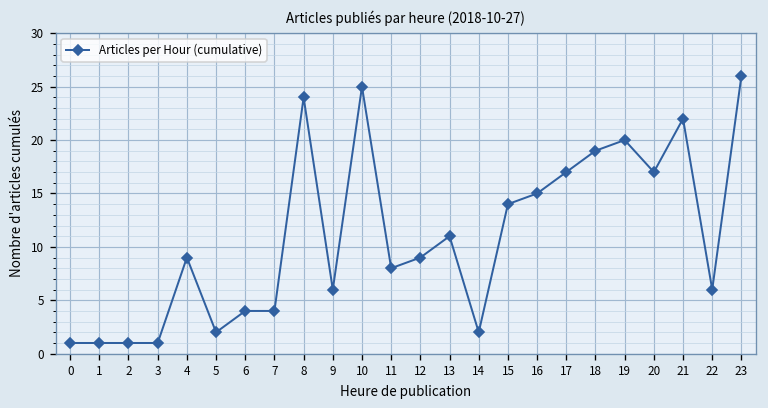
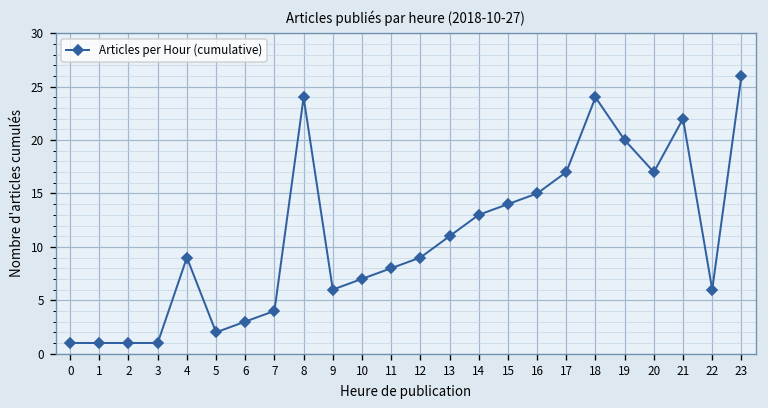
  {
    "0": 1,
    "1": 1,
    "2": 1,
    "3": 1,
    "4": 9,
    "5": 2,
-   "6": 4,
+   "6": 3,
    "7": 4,
    "8": 24,
    "9": 6,
-   "10": 25,
+   "10": 7,
    "11": 8,
    "12": 9,
    "13": 11,
-   "14": 2,
+   "14": 13,
    "15": 14,
    "16": 15,
    "17": 17,
-   "18": 19,
+   "18": 24,
    "19": 20,
    "20": 17,
    "21": 22,
    "22": 6,
    "23": 26
  }
